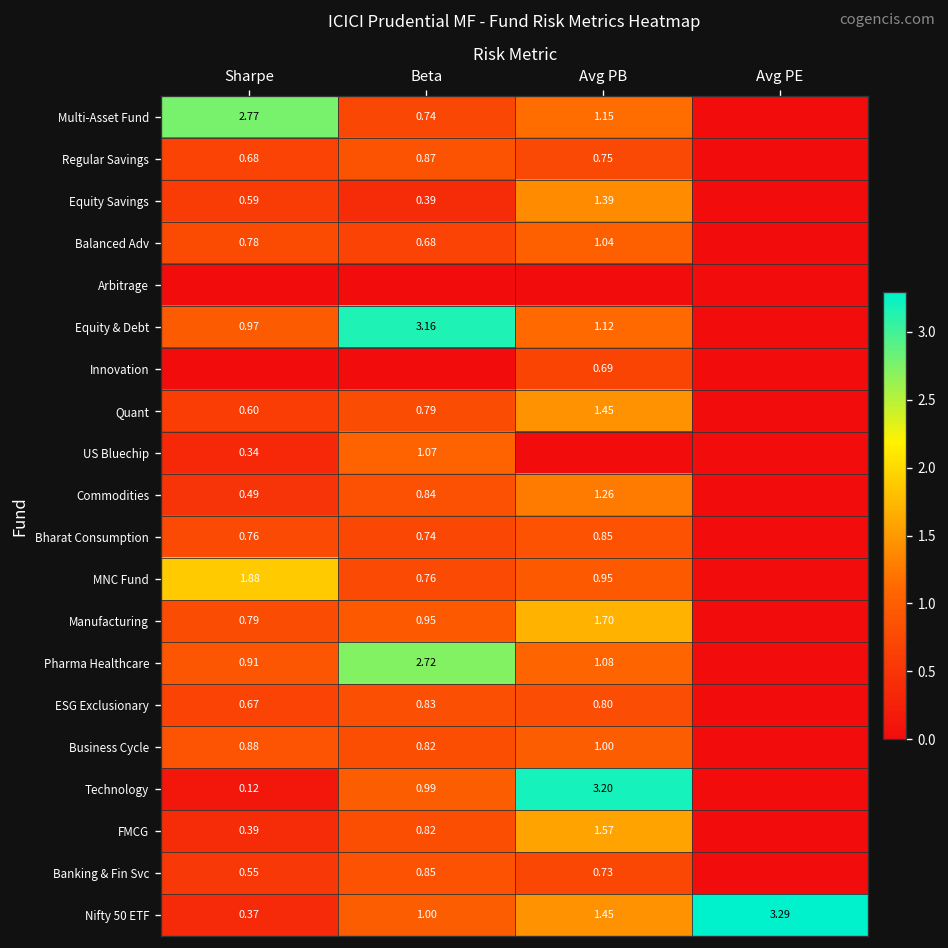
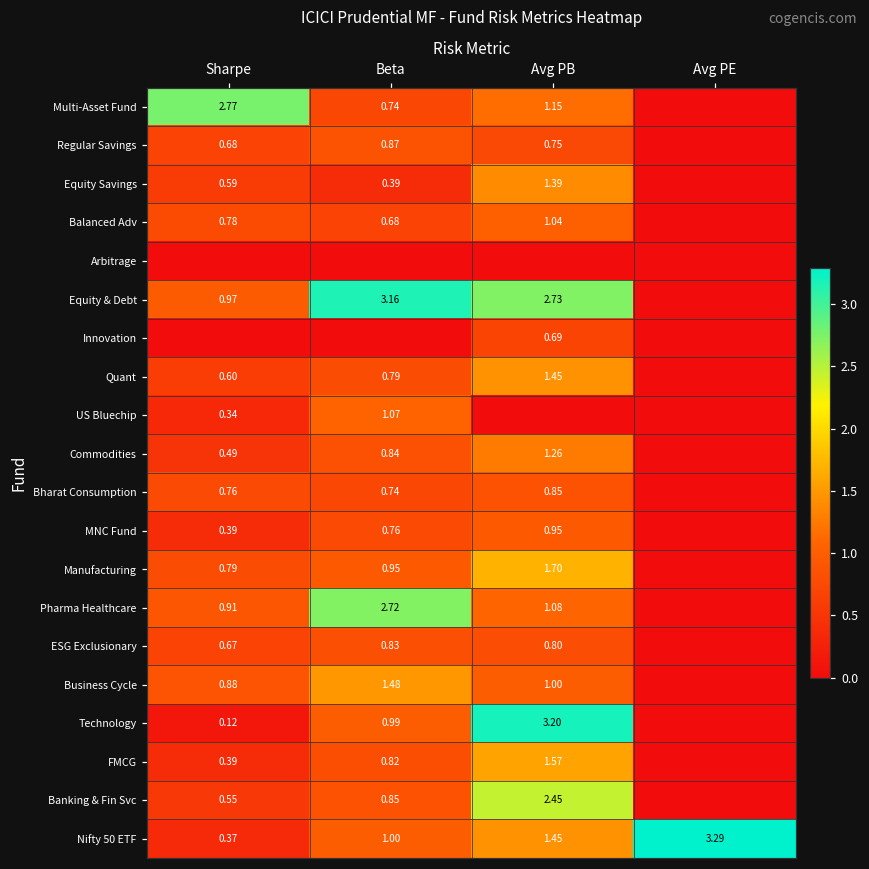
  {
    "Multi-Asset Fund": {
      "Sharpe": 2.77,
      "Beta": 0.74,
      "Avg PB": 1.15
    },
    "Regular Savings": {
      "Sharpe": 0.68,
      "Beta": 0.87,
      "Avg PB": 0.75
    },
    "Equity Savings": {
      "Sharpe": 0.59,
      "Beta": 0.39,
      "Avg PB": 1.39
    },
    "Balanced Adv": {
      "Sharpe": 0.78,
      "Beta": 0.68,
      "Avg PB": 1.04
    },
    "Equity & Debt": {
      "Sharpe": 0.97,
      "Beta": 3.16,
-     "Avg PB": 1.12
+     "Avg PB": 2.73
    },
    "Innovation": {
      "Avg PB": 0.69
    },
    "Quant": {
      "Sharpe": 0.60,
      "Beta": 0.79,
      "Avg PB": 1.45
    },
    "US Bluechip": {
      "Sharpe": 0.34,
      "Beta": 1.07
    },
    "Commodities": {
      "Sharpe": 0.49,
      "Beta": 0.84,
      "Avg PB": 1.26
    },
    "Bharat Consumption": {
      "Sharpe": 0.76,
      "Beta": 0.74,
      "Avg PB": 0.85
    },
    "MNC Fund": {
-     "Sharpe": 1.88,
+     "Sharpe": 0.39,
      "Beta": 0.76,
      "Avg PB": 0.95
    },
    "Manufacturing": {
      "Sharpe": 0.79,
      "Beta": 0.95,
      "Avg PB": 1.70
    },
    "Pharma Healthcare": {
      "Sharpe": 0.91,
      "Beta": 2.72,
      "Avg PB": 1.08
    },
    "ESG Exclusionary": {
      "Sharpe": 0.67,
      "Beta": 0.83,
      "Avg PB": 0.80
    },
    "Business Cycle": {
      "Sharpe": 0.88,
-     "Beta": 0.82,
+     "Beta": 1.48,
      "Avg PB": 1.00
    },
    "Technology": {
      "Sharpe": 0.12,
      "Beta": 0.99,
      "Avg PB": 3.20
    },
    "FMCG": {
      "Sharpe": 0.39,
      "Beta": 0.82,
      "Avg PB": 1.57
    },
    "Banking & Fin Svc": {
      "Sharpe": 0.55,
      "Beta": 0.85,
-     "Avg PB": 0.73
+     "Avg PB": 2.45
    },
    "Nifty 50 ETF": {
      "Sharpe": 0.37,
      "Beta": 1.00,
      "Avg PB": 1.45,
      "Avg PE": 3.29
    }
  }
